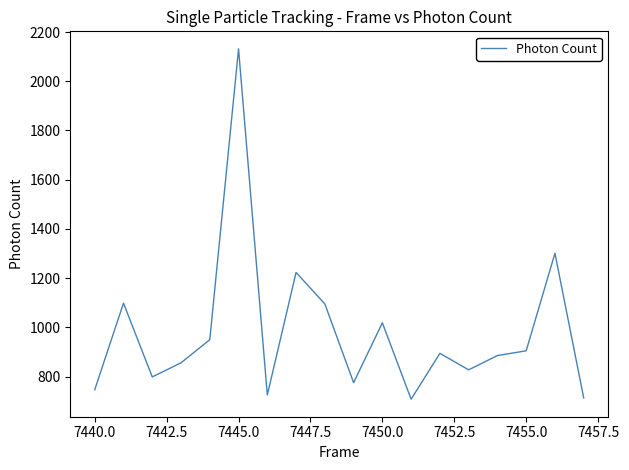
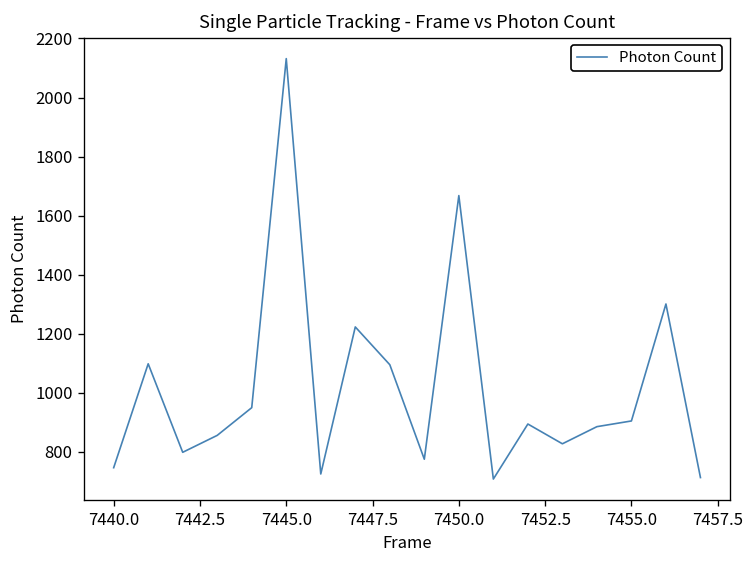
  {
    "7440.0": 750,
    "7445.0": 2130,
-   "7450.0": 1020,
+   "7450.0": 1670,
    "7455.0": 900
  }
